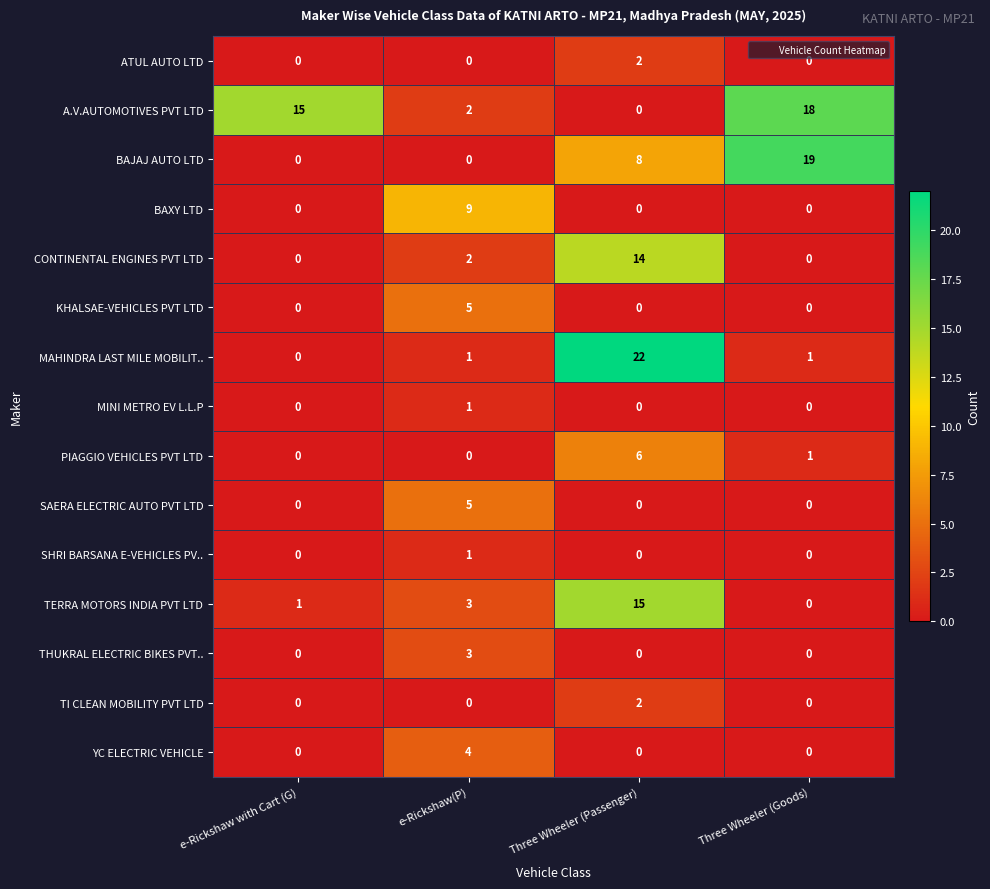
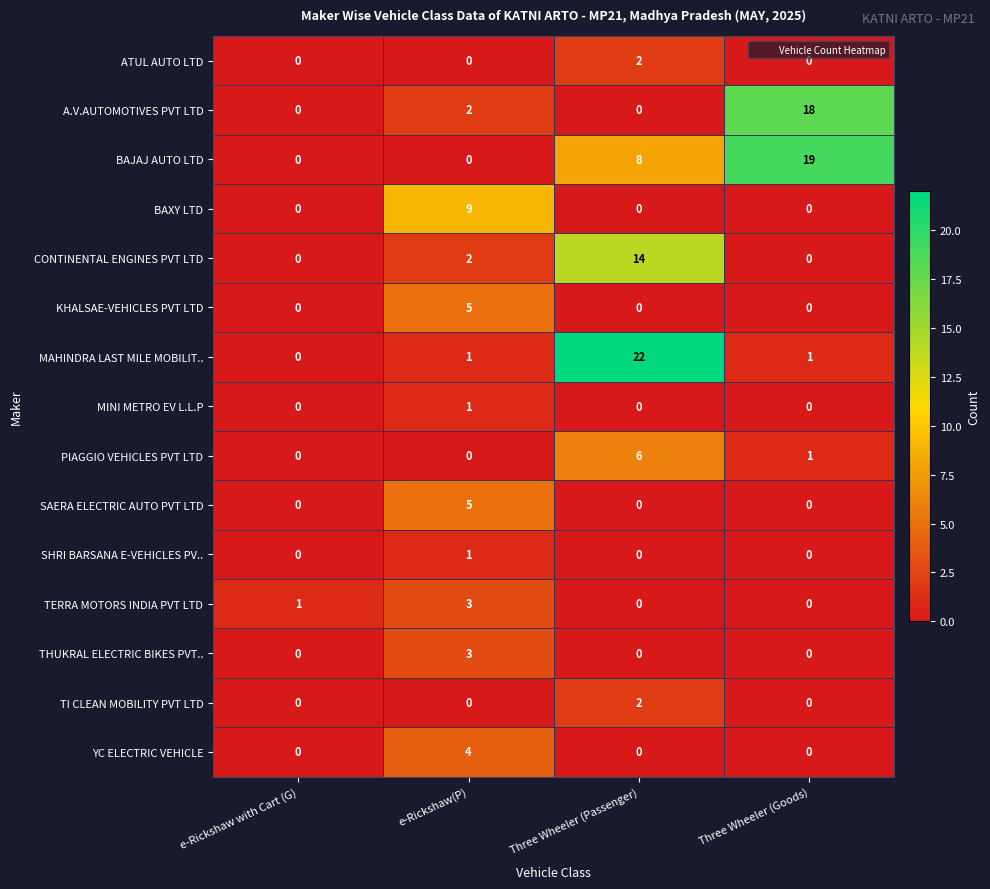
  {
    "ATUL AUTO LTD": {
      "e-Rickshaw with Cart (G)": 0,
      "e-Rickshaw(P)": 0,
      "Three Wheeler (Passenger)": 2
    },
    "A.V.AUTOMOTIVES PVT LTD": {
-     "e-Rickshaw with Cart (G)": 15,
+     "e-Rickshaw with Cart (G)": 0,
      "e-Rickshaw(P)": 2,
      "Three Wheeler (Passenger)": 0,
      "Three Wheeler (Goods)": 18
    },
    "BAJAJ AUTO LTD": {
      "e-Rickshaw with Cart (G)": 0,
      "e-Rickshaw(P)": 0,
      "Three Wheeler (Passenger)": 8,
      "Three Wheeler (Goods)": 19
    },
    "BAXY LTD": {
      "e-Rickshaw with Cart (G)": 0,
      "e-Rickshaw(P)": 9,
      "Three Wheeler (Passenger)": 0,
      "Three Wheeler (Goods)": 0
    },
    "CONTINENTAL ENGINES PVT LTD": {
      "e-Rickshaw with Cart (G)": 0,
      "e-Rickshaw(P)": 2,
      "Three Wheeler (Passenger)": 14,
      "Three Wheeler (Goods)": 0
    },
    "KHALSAE-VEHICLES PVT LTD": {
      "e-Rickshaw with Cart (G)": 0,
      "e-Rickshaw(P)": 5,
      "Three Wheeler (Passenger)": 0,
      "Three Wheeler (Goods)": 0
    },
    "MAHINDRA LAST MILE MOBILIT..": {
      "e-Rickshaw with Cart (G)": 0,
      "e-Rickshaw(P)": 1,
      "Three Wheeler (Passenger)": 22,
      "Three Wheeler (Goods)": 1
    },
    "MINI METRO EV L.L.P": {
      "e-Rickshaw with Cart (G)": 0,
      "e-Rickshaw(P)": 1,
      "Three Wheeler (Passenger)": 0,
      "Three Wheeler (Goods)": 0
    },
    "PIAGGIO VEHICLES PVT LTD": {
      "e-Rickshaw with Cart (G)": 0,
      "e-Rickshaw(P)": 0,
      "Three Wheeler (Passenger)": 6,
      "Three Wheeler (Goods)": 1
    },
    "SAERA ELECTRIC AUTO PVT LTD": {
      "e-Rickshaw with Cart (G)": 0,
      "e-Rickshaw(P)": 5,
      "Three Wheeler (Passenger)": 0,
      "Three Wheeler (Goods)": 0
    },
    "SHRI BARSANA E-VEHICLES PV..": {
      "e-Rickshaw with Cart (G)": 0,
      "e-Rickshaw(P)": 1,
      "Three Wheeler (Passenger)": 0,
      "Three Wheeler (Goods)": 0
    },
    "TERRA MOTORS INDIA PVT LTD": {
      "e-Rickshaw with Cart (G)": 1,
      "e-Rickshaw(P)": 3,
-     "Three Wheeler (Passenger)": 15,
+     "Three Wheeler (Passenger)": 0,
      "Three Wheeler (Goods)": 0
    },
    "THUKRAL ELECTRIC BIKES PVT..": {
      "e-Rickshaw with Cart (G)": 0,
      "e-Rickshaw(P)": 3,
      "Three Wheeler (Passenger)": 0,
      "Three Wheeler (Goods)": 0
    },
    "TI CLEAN MOBILITY PVT LTD": {
      "e-Rickshaw with Cart (G)": 0,
      "e-Rickshaw(P)": 0,
      "Three Wheeler (Passenger)": 2,
      "Three Wheeler (Goods)": 0
    },
    "YC ELECTRIC VEHICLE": {
      "e-Rickshaw with Cart (G)": 0,
      "e-Rickshaw(P)": 4,
      "Three Wheeler (Passenger)": 0,
      "Three Wheeler (Goods)": 0
    }
  }
